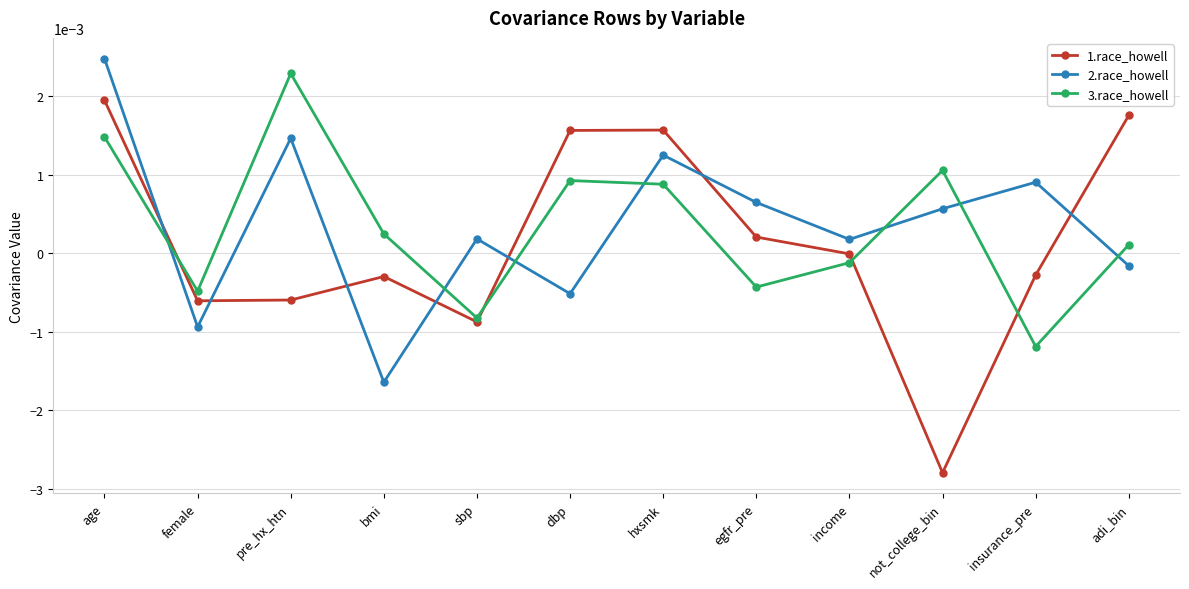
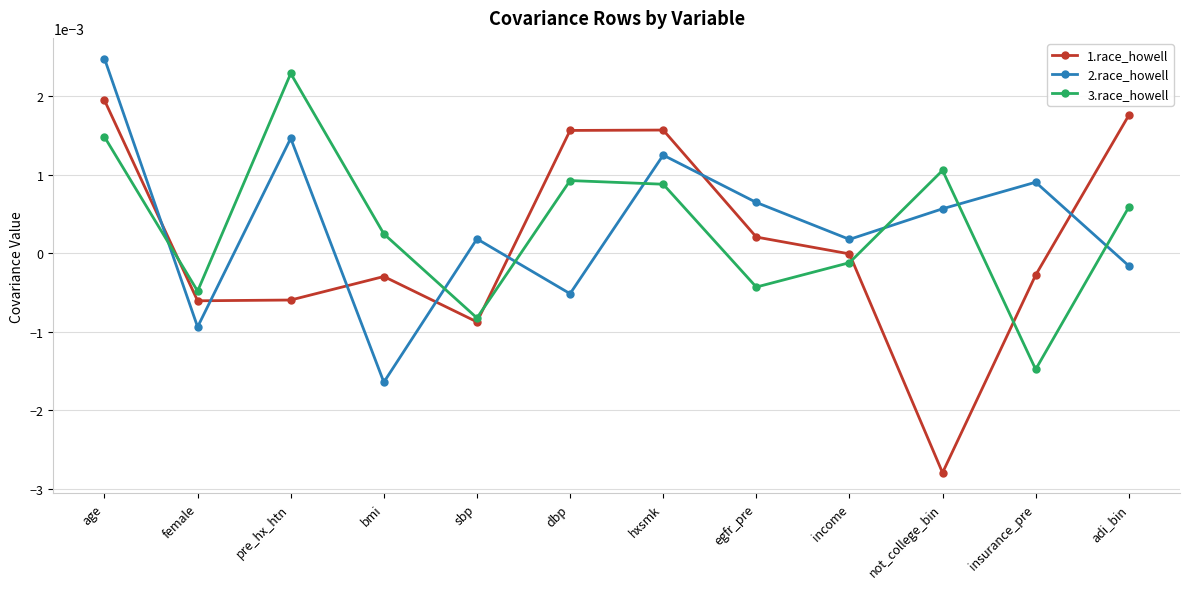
  {
    "1.race_howell": {
      "age": 0.0019,
      "female": -0.0006,
      "pre_hx_htn": -0.0006,
      "bmi": -0.0003,
      "sbp": -0.0009,
      "dbp": 0.0016,
      "hxsmk": 0.0016,
      "egfr_pre": 0.0002,
      "income": 0.0000,
      "not_college_bin": -0.0028,
      "insurance_pre": -0.0003,
      "adi_bin": 0.0018
    },
    "2.race_howell": {
      "age": 0.0025,
      "female": -0.0009,
      "pre_hx_htn": 0.0015,
      "bmi": -0.0016,
      "sbp": 0.0002,
      "dbp": -0.0005,
      "hxsmk": 0.0013,
      "egfr_pre": 0.0006,
      "income": 0.0002,
      "not_college_bin": 0.0006,
      "insurance_pre": 0.0009,
      "adi_bin": -0.0002
    },
    "3.race_howell": {
      "age": 0.0015,
      "female": -0.0005,
      "pre_hx_htn": 0.0023,
      "bmi": 0.0002,
      "sbp": -0.0008,
      "dbp": 0.0009,
      "hxsmk": 0.0009,
      "egfr_pre": -0.0004,
      "income": -0.0001,
      "not_college_bin": 0.0011,
-     "insurance_pre": -0.0012,
-     "adi_bin": 0.0001
+     "insurance_pre": -0.0015,
+     "adi_bin": 0.0006
    }
  }
